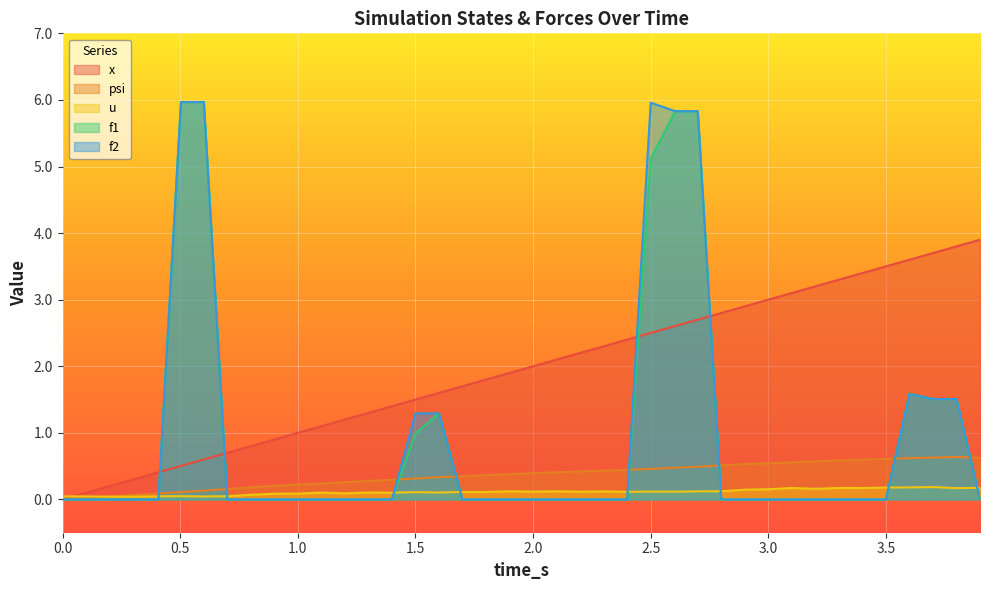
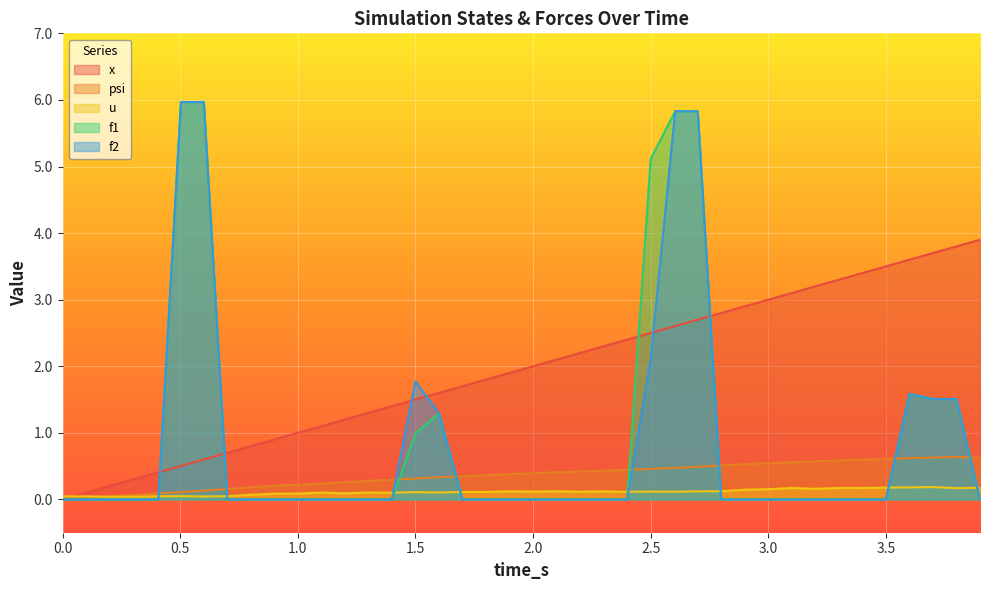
  {
    "f1": {
      "1.5": 1.0,
      "2.5": 5.1
    },
    "f2": {
-     "1.5": 1.3,
-     "2.5": 6.0
+     "1.5": 1.8,
+     "2.5": 2.1
    }
  }
